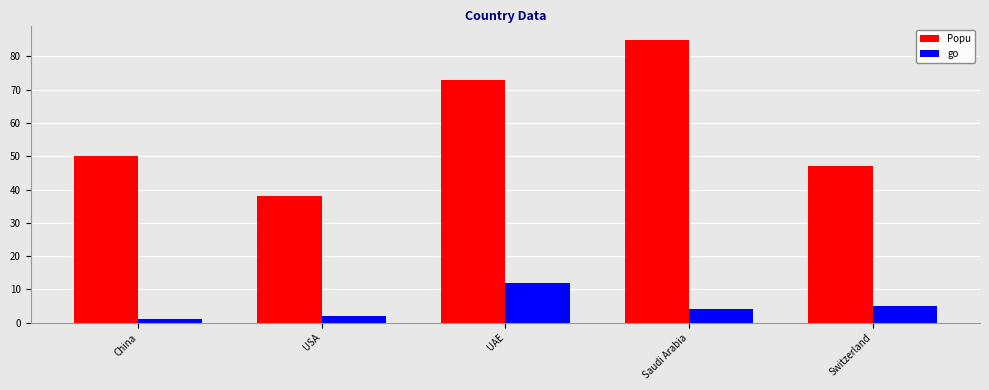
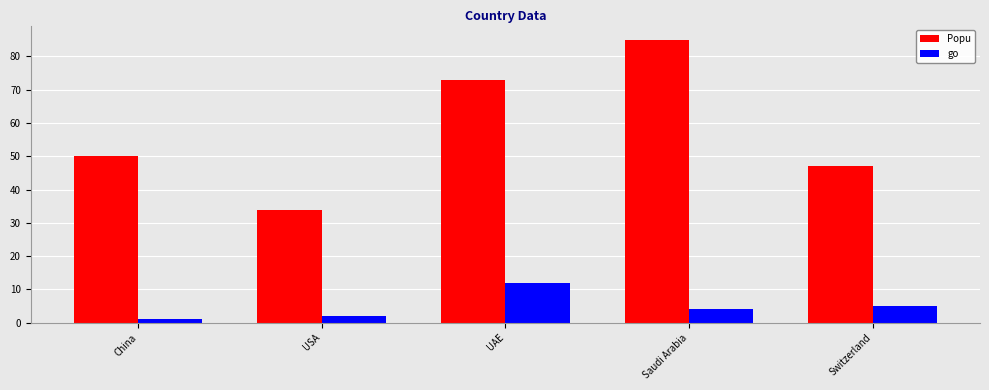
  {
    "Popu": {
      "China": 50,
-     "USA": 38,
+     "USA": 34,
      "UAE": 73,
      "Saudi Arabia": 85,
      "Switzerland": 47
    },
    "go": {
      "China": 1,
      "USA": 2,
      "UAE": 12,
      "Saudi Arabia": 4,
      "Switzerland": 5
    }
  }
